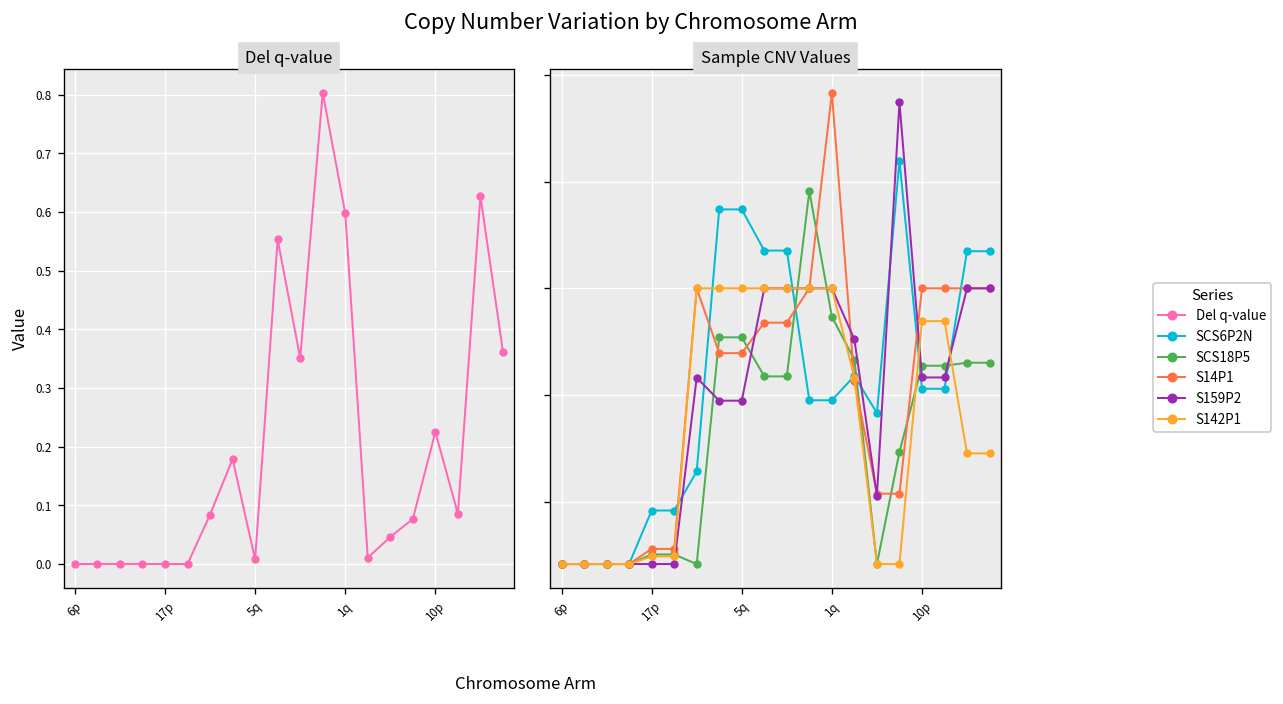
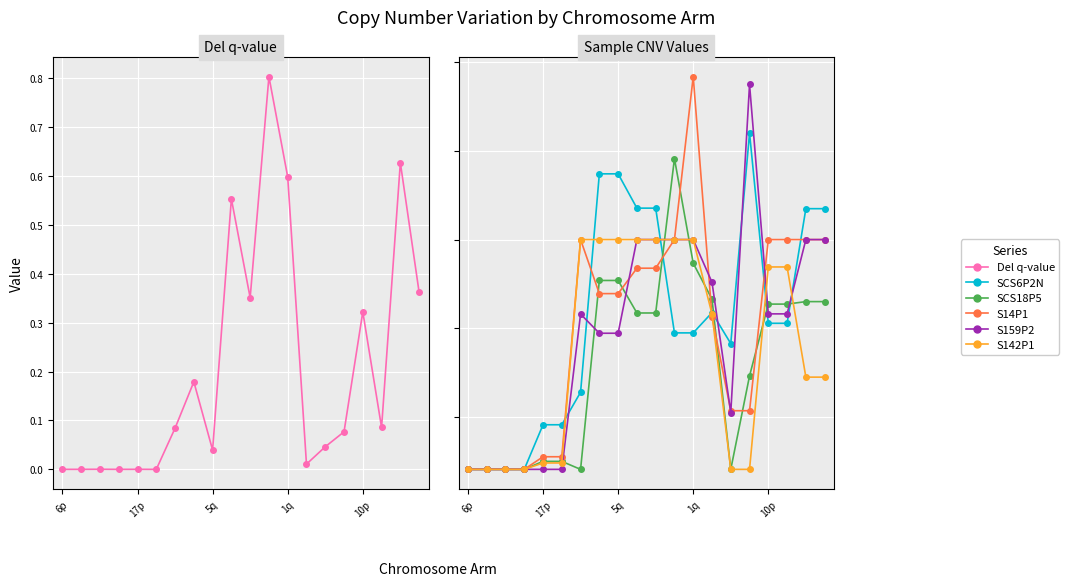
  {
    "Del q-value": {
      "6p": 0.00,
      "17p": 0.00,
-     "5q": 0.01,
+     "5q": 0.04,
      "1q": 0.60,
-     "10p": 0.23
+     "10p": 0.32
    }
  }
